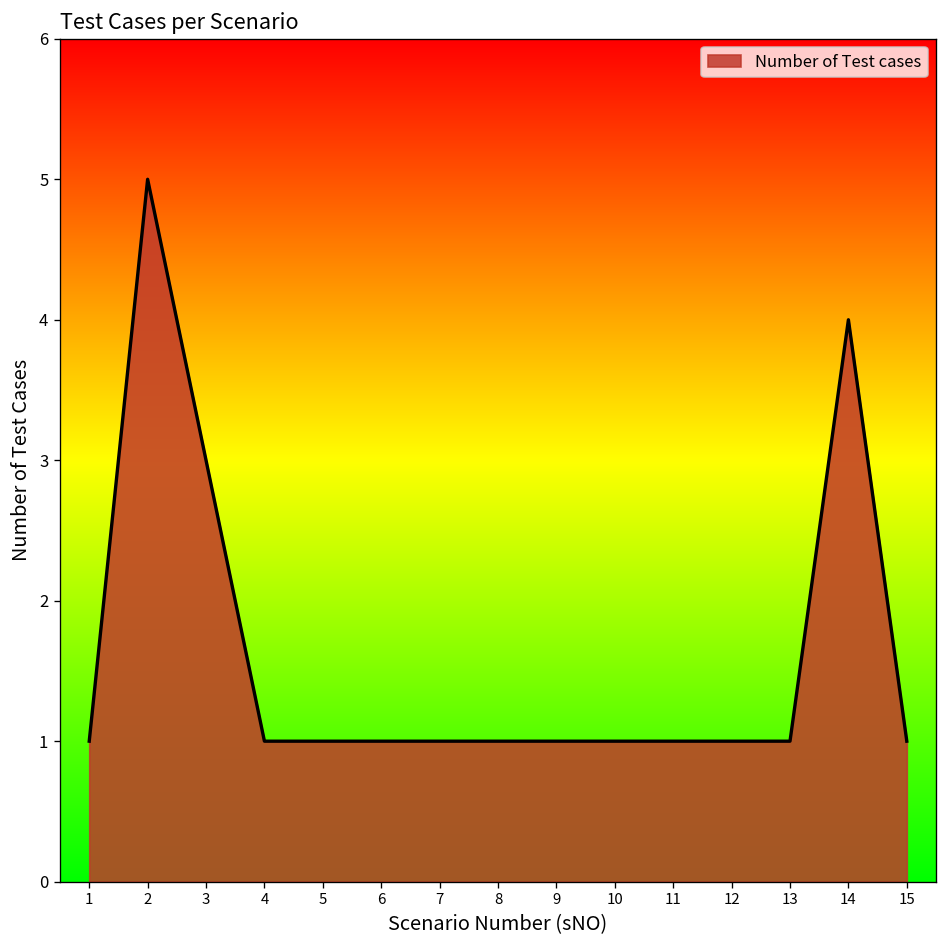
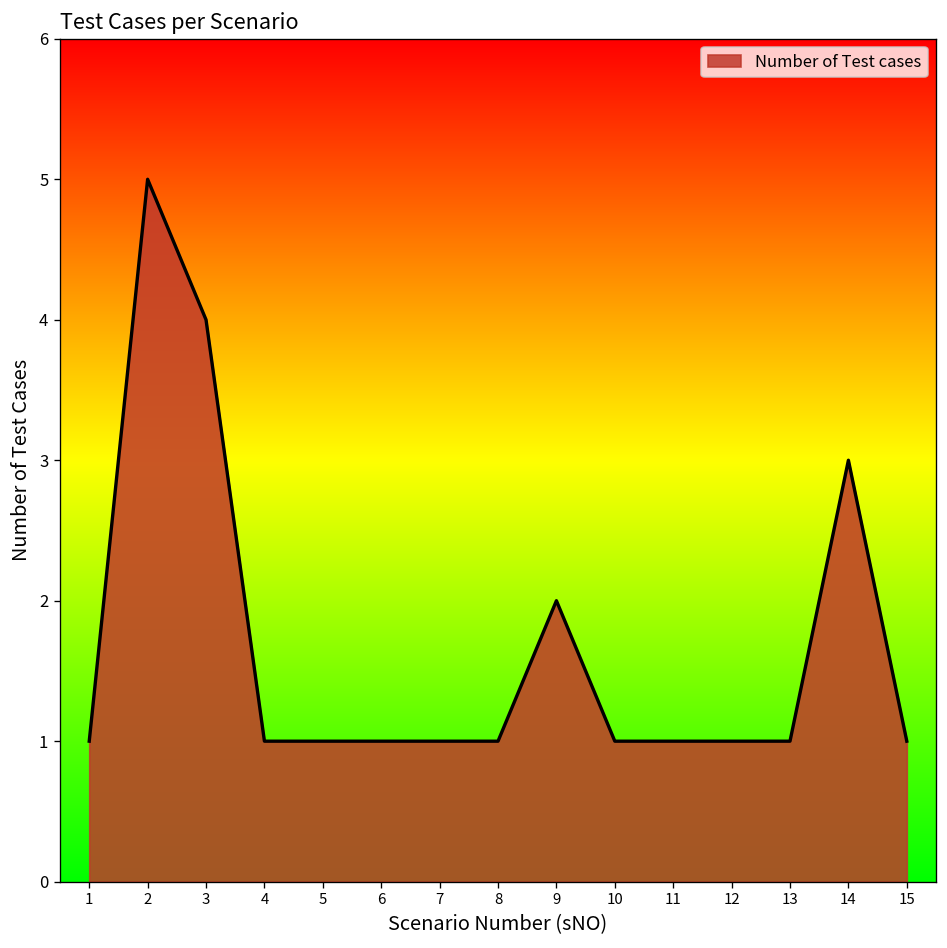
  {
    "1": 1,
    "2": 5,
-   "3": 3,
+   "3": 4,
    "4": 1,
    "5": 1,
    "6": 1,
    "7": 1,
    "8": 1,
-   "9": 1,
+   "9": 2,
    "10": 1,
    "11": 1,
    "12": 1,
    "13": 1,
-   "14": 4,
+   "14": 3,
    "15": 1
  }
